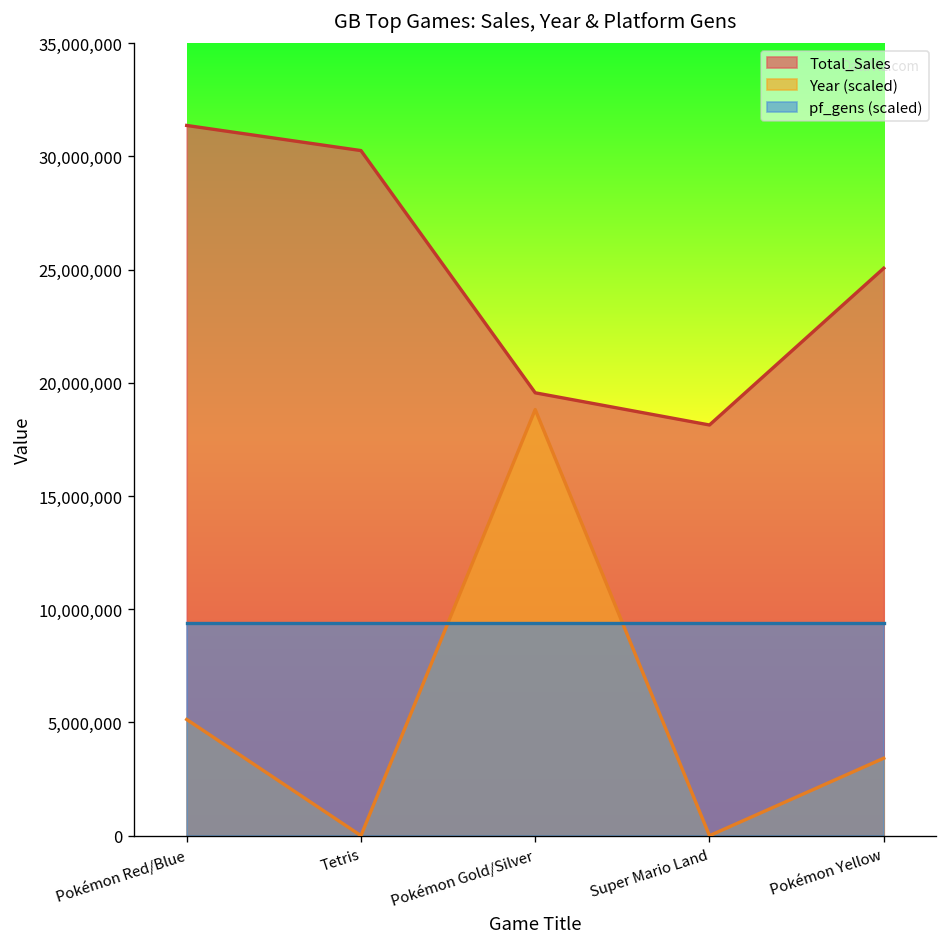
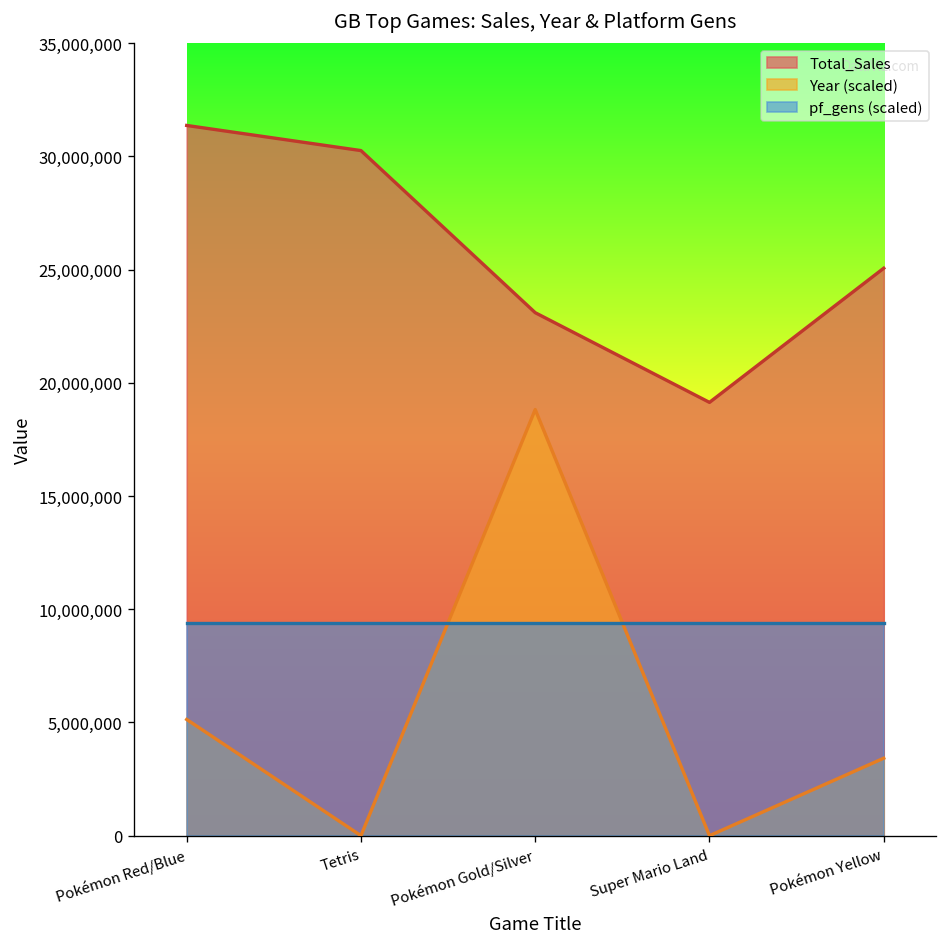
  {
    "Total_Sales": {
      "Pokémon Red/Blue": "31,400,000",
      "Tetris": "30,300,000",
-     "Pokémon Gold/Silver": "19,600,000",
-     "Super Mario Land": "18,100,000",
+     "Pokémon Gold/Silver": "23,100,000",
+     "Super Mario Land": "19,100,000",
      "Pokémon Yellow": "25,100,000"
    },
    "Year (scaled)": {
      "Pokémon Red/Blue": "5,100,000",
      "Tetris": "0",
      "Pokémon Gold/Silver": "18,800,000",
      "Super Mario Land": "0",
      "Pokémon Yellow": "3,400,000"
    },
    "pf_gens (scaled)": {
      "Pokémon Red/Blue": "9,400,000",
      "Tetris": "9,400,000",
      "Pokémon Gold/Silver": "9,400,000",
      "Super Mario Land": "9,400,000",
      "Pokémon Yellow": "9,400,000"
    }
  }
